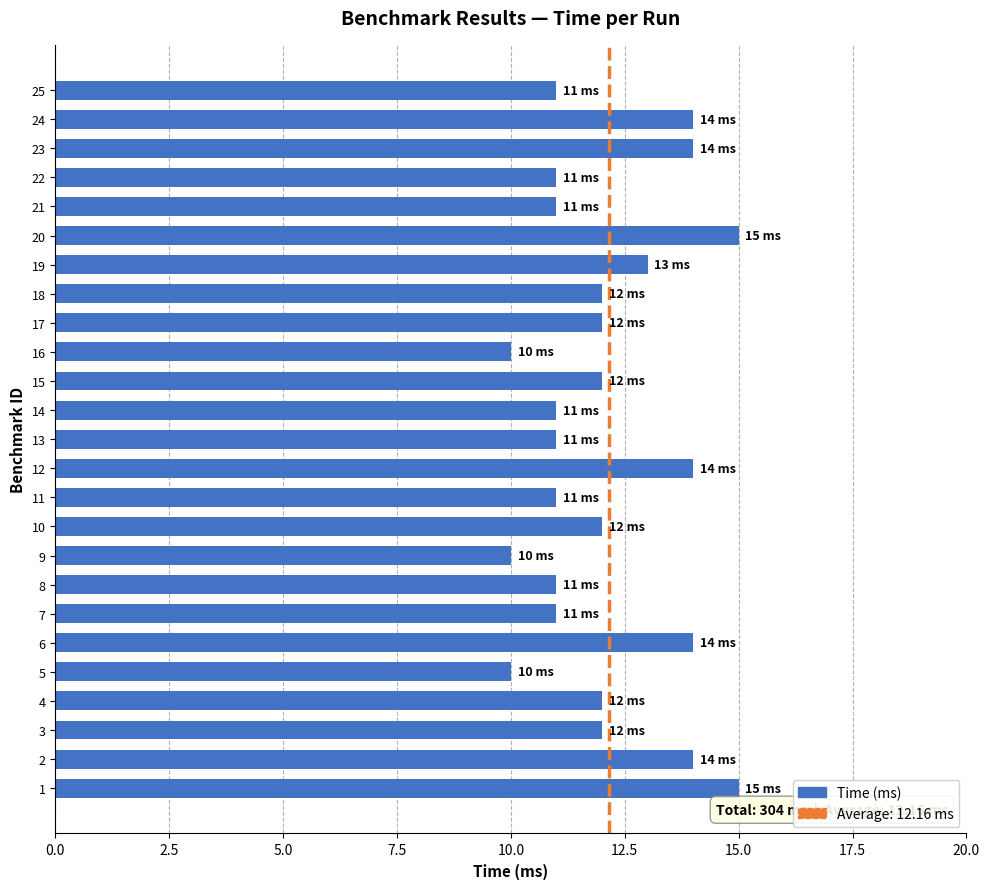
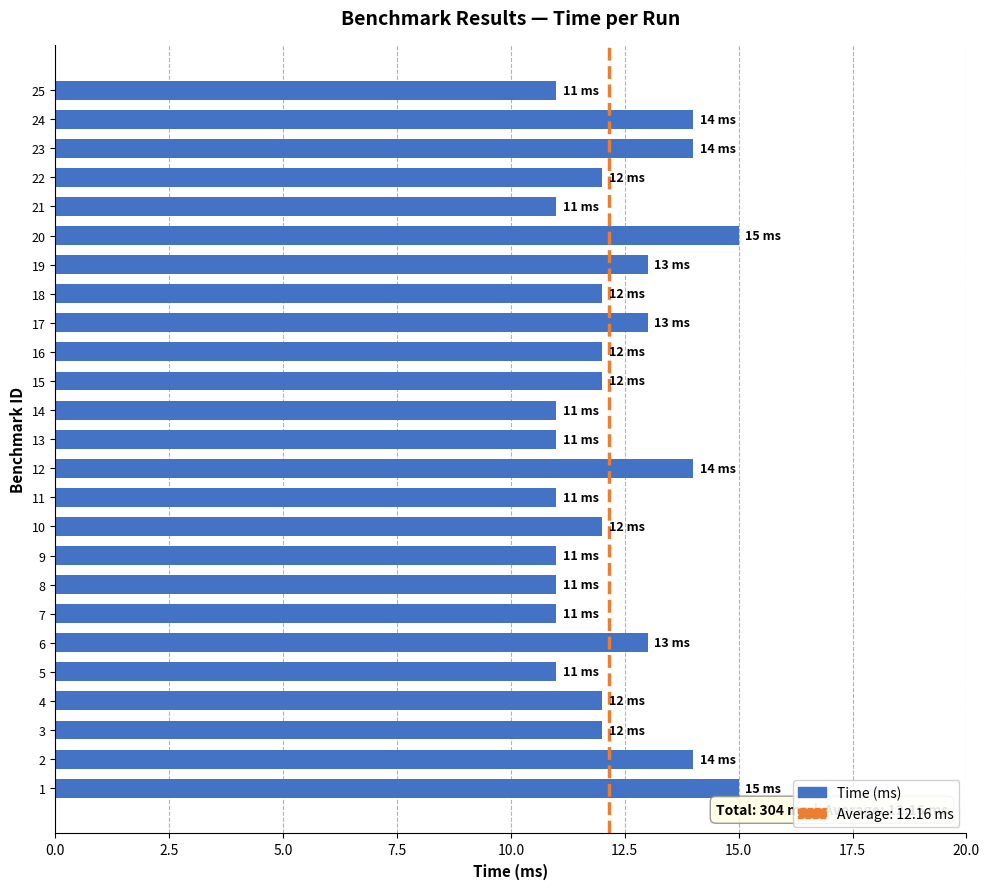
  {
    "25": 11,
    "24": 14,
    "23": 14,
-   "22": 11,
+   "22": 12,
    "21": 11,
    "20": 15,
    "19": 13,
    "18": 12,
-   "17": 12,
-   "16": 10,
+   "17": 13,
+   "16": 12,
    "15": 12,
    "14": 11,
    "13": 11,
    "12": 14,
    "11": 11,
    "10": 12,
-   "9": 10,
+   "9": 11,
    "8": 11,
    "7": 11,
-   "6": 14,
-   "5": 10,
+   "6": 13,
+   "5": 11,
    "4": 12,
    "3": 12,
    "2": 14,
    "1": 15
  }
